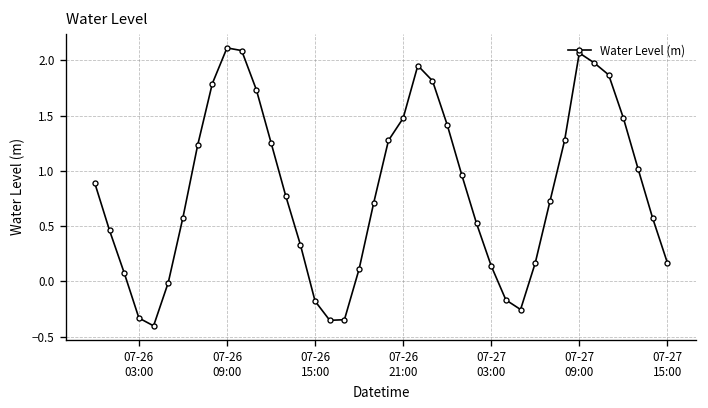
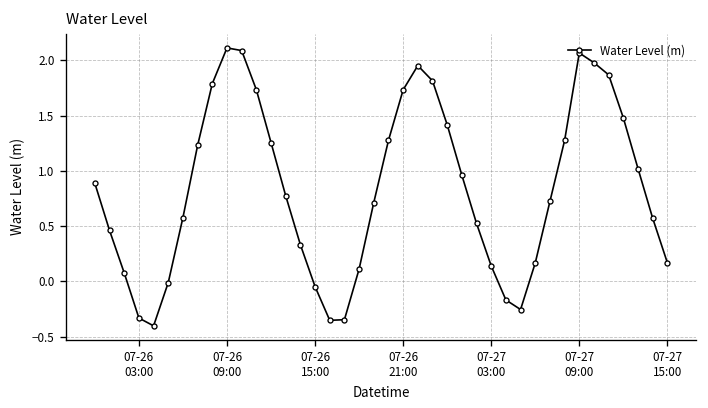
  {
    "07-26 03:00": -0.3,
    "07-26 09:00": 2.1,
-   "07-26 15:00": -0.2,
-   "07-26 21:00": 1.5,
+   "07-26 15:00": 0.0,
+   "07-26 21:00": 1.7,
    "07-27 03:00": 0.1,
    "07-27 09:00": 2.1,
    "07-27 15:00": 0.2
  }
